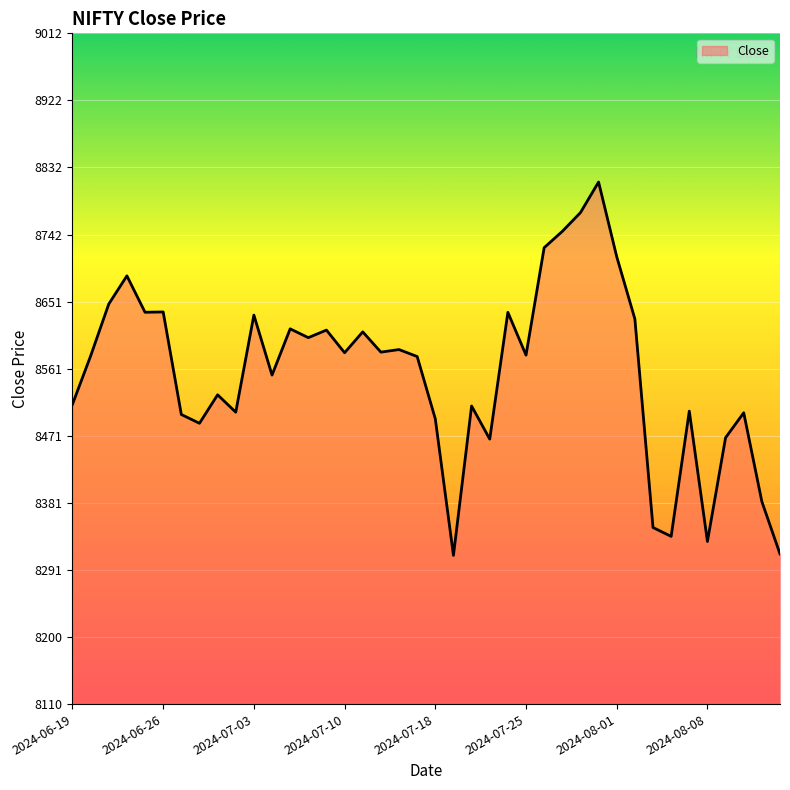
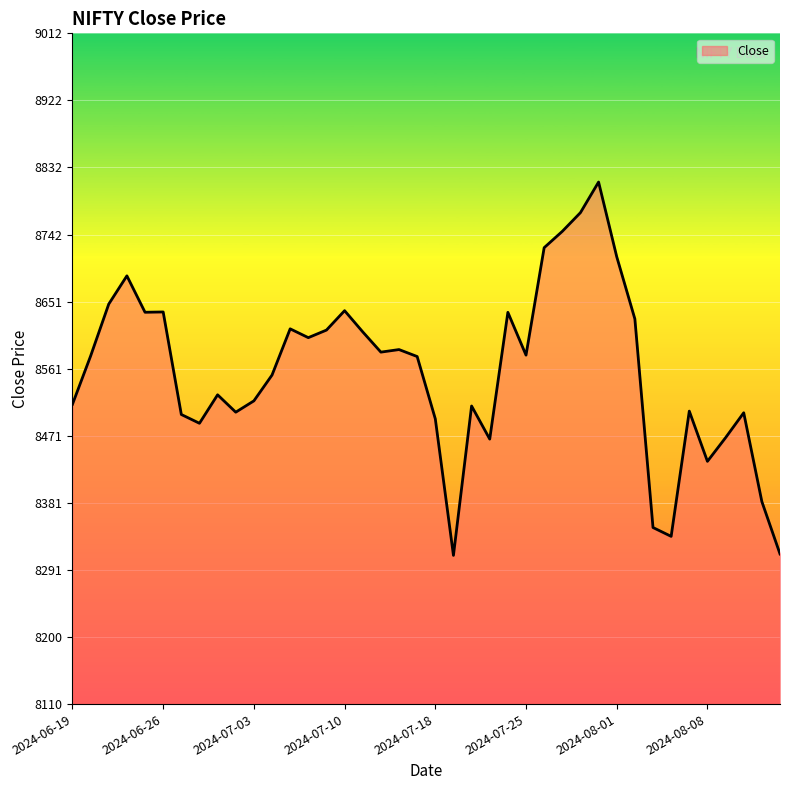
  {
    "2024-06-19": 8510,
    "2024-06-26": 8640,
-   "2024-07-03": 8630,
-   "2024-07-10": 8580,
+   "2024-07-03": 8520,
+   "2024-07-10": 8640,
    "2024-07-18": 8490,
    "2024-07-25": 8580,
    "2024-08-01": 8710,
-   "2024-08-08": 8330
+   "2024-08-08": 8440
  }
